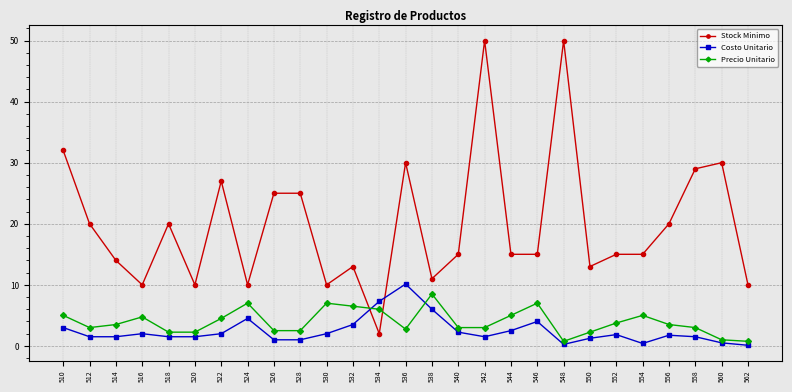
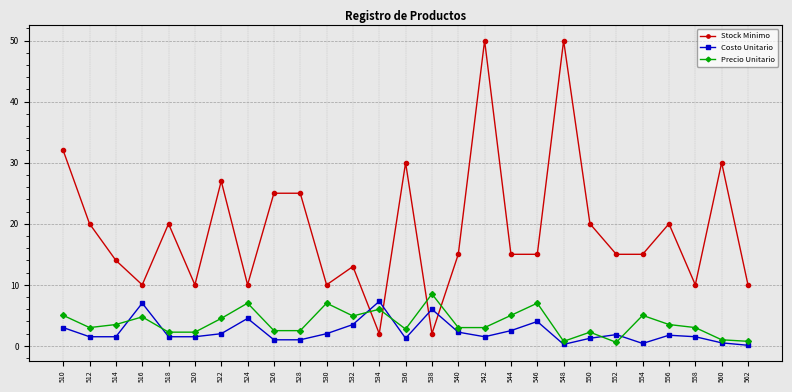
  {
    "Stock Minimo": {
      "510": 32,
      "512": 20,
      "514": 14,
      "516": 10,
      "518": 20,
      "520": 10,
      "522": 27,
      "524": 10,
      "526": 25,
      "528": 25,
      "530": 10,
      "532": 13,
      "534": 2,
      "536": 30,
-     "538": 11,
+     "538": 2,
      "540": 15,
      "542": 50,
      "544": 15,
      "546": 15,
      "548": 50,
-     "550": 13,
+     "550": 20,
      "552": 15,
      "554": 15,
      "556": 20,
-     "558": 29,
+     "558": 10,
      "560": 30,
      "562": 10
    },
    "Costo Unitario": {
      "510": 3,
      "512": 2,
      "514": 2,
-     "516": 2,
+     "516": 7,
      "518": 2,
      "520": 2,
      "522": 2,
      "524": 5,
      "526": 1,
      "528": 1,
      "530": 2,
      "532": 4,
      "534": 7,
-     "536": 10,
+     "536": 1,
      "538": 6,
      "540": 2,
      "542": 2,
      "544": 3,
      "546": 4,
      "548": 0,
      "550": 1,
      "552": 2,
      "554": 0,
      "556": 2,
      "558": 2,
      "560": 1,
      "562": 0
    },
    "Precio Unitario": {
      "510": 5,
      "512": 3,
      "514": 4,
      "516": 5,
      "518": 2,
      "520": 2,
      "522": 5,
      "524": 7,
      "526": 3,
      "528": 3,
      "530": 7,
-     "532": 7,
+     "532": 5,
      "534": 6,
      "536": 3,
      "538": 9,
      "540": 3,
      "542": 3,
      "544": 5,
      "546": 7,
      "548": 1,
      "550": 2,
-     "552": 4,
+     "552": 1,
      "554": 5,
      "556": 4,
      "558": 3,
      "560": 1,
      "562": 1
    }
  }
